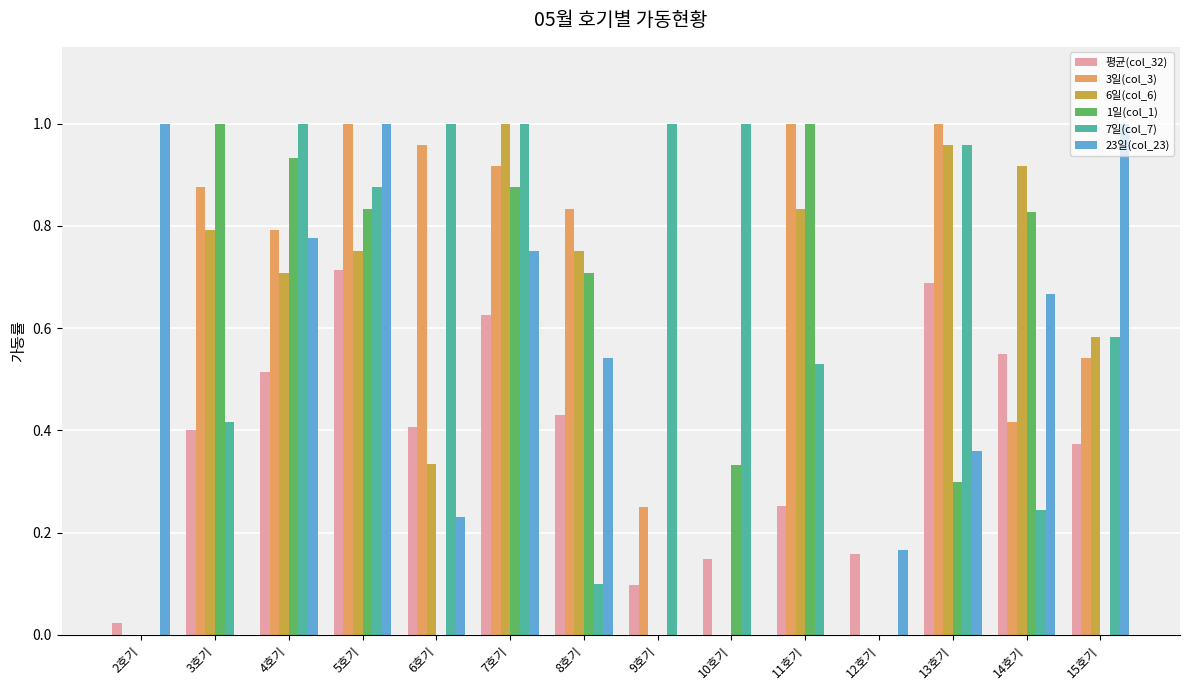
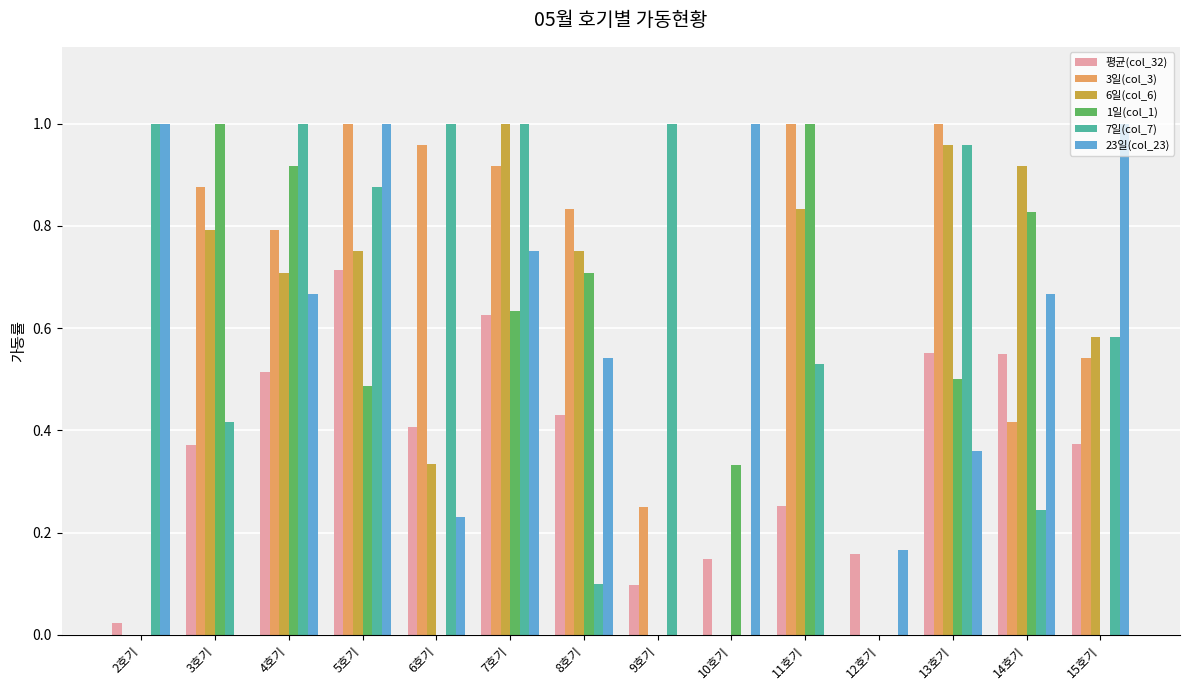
  {
    "평균(col_32)": {
      "2호기": 0.02,
-     "3호기": 0.40,
+     "3호기": 0.37,
      "4호기": 0.51,
      "5호기": 0.71,
      "6호기": 0.41,
      "7호기": 0.63,
      "8호기": 0.43,
      "9호기": 0.10,
      "10호기": 0.15,
      "11호기": 0.25,
      "12호기": 0.16,
-     "13호기": 0.69,
+     "13호기": 0.55,
      "14호기": 0.55,
      "15호기": 0.37
    },
    "1일(col_1)": {
      "2호기": 0.00,
      "3호기": 1.00,
-     "4호기": 0.93,
-     "5호기": 0.83,
+     "4호기": 0.92,
+     "5호기": 0.49,
      "6호기": 0.00,
-     "7호기": 0.88,
+     "7호기": 0.63,
      "8호기": 0.71,
      "9호기": 0.00,
      "10호기": 0.33,
      "11호기": 1.00,
      "12호기": 0.00,
-     "13호기": 0.3,
+     "13호기": 0.5,
      "14호기": 0.83,
      "15호기": 0.00
    },
    "7일(col_7)": {
-     "2호기": 0,
+     "2호기": 1,
      "3호기": 0.42,
      "4호기": 1,
      "5호기": 0.88,
      "6호기": 1,
      "7호기": 1,
      "8호기": 0.10,
      "9호기": 1,
-     "10호기": 1,
+     "10호기": 0,
      "11호기": 0.53,
      "12호기": 0,
      "13호기": 0.96,
      "14호기": 0.24,
      "15호기": 0.58
    },
    "23일(col_23)": {
      "2호기": 1.00,
      "3호기": 0.00,
-     "4호기": 0.78,
+     "4호기": 0.67,
      "5호기": 1.00,
      "6호기": 0.23,
      "7호기": 0.75,
      "8호기": 0.54,
      "9호기": 0.00,
-     "10호기": 0,
+     "10호기": 1,
      "11호기": 0.00,
      "12호기": 0.17,
      "13호기": 0.36,
      "14호기": 0.67
    }
  }
